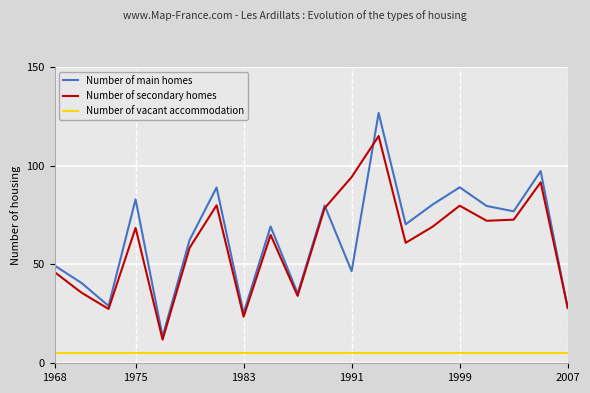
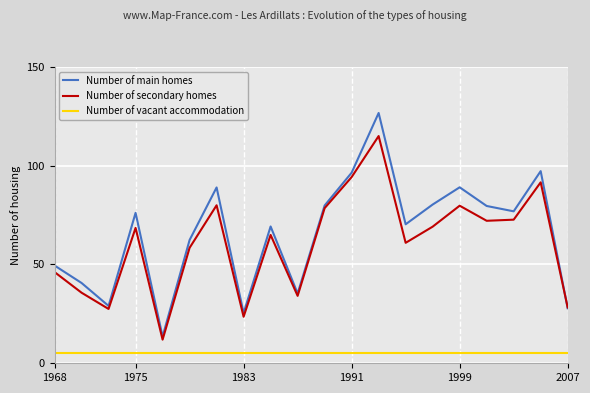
  {
    "Number of main homes": {
      "1968": 49,
-     "1975": 83,
+     "1975": 76,
      "1983": 25,
-     "1991": 47,
+     "1991": 96,
      "1999": 89
    },
    "Number of secondary homes": {
      "1968": 46,
      "1975": 69,
      "1983": 24,
      "1991": 94,
      "1999": 80
    },
    "Number of vacant accommodation": {
      "1968": 5,
      "1975": 5,
      "1983": 5,
      "1991": 5,
      "1999": 5,
      "2007": 5
    }
  }
